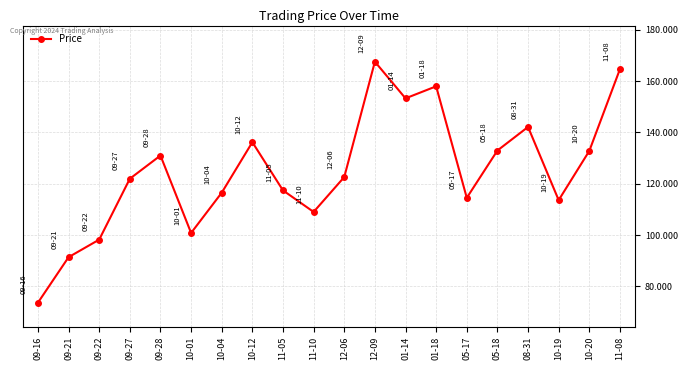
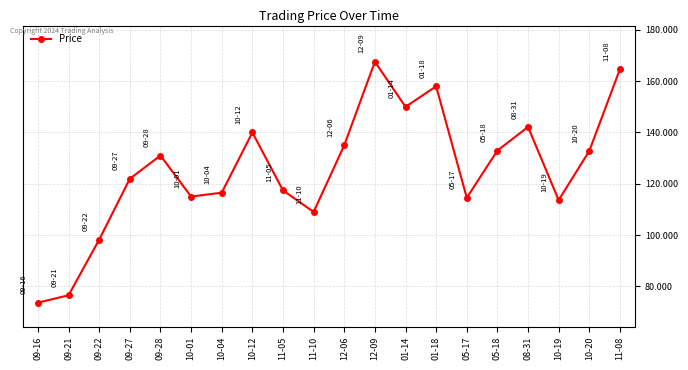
  {
-   "09-21": 91,
-   "10-01": 101,
-   "10-12": 136,
-   "12-06": 123,
-   "01-14": 153
+   "09-21": 76,
+   "10-01": 115,
+   "10-12": 140,
+   "12-06": 135,
+   "01-14": 150
  }
